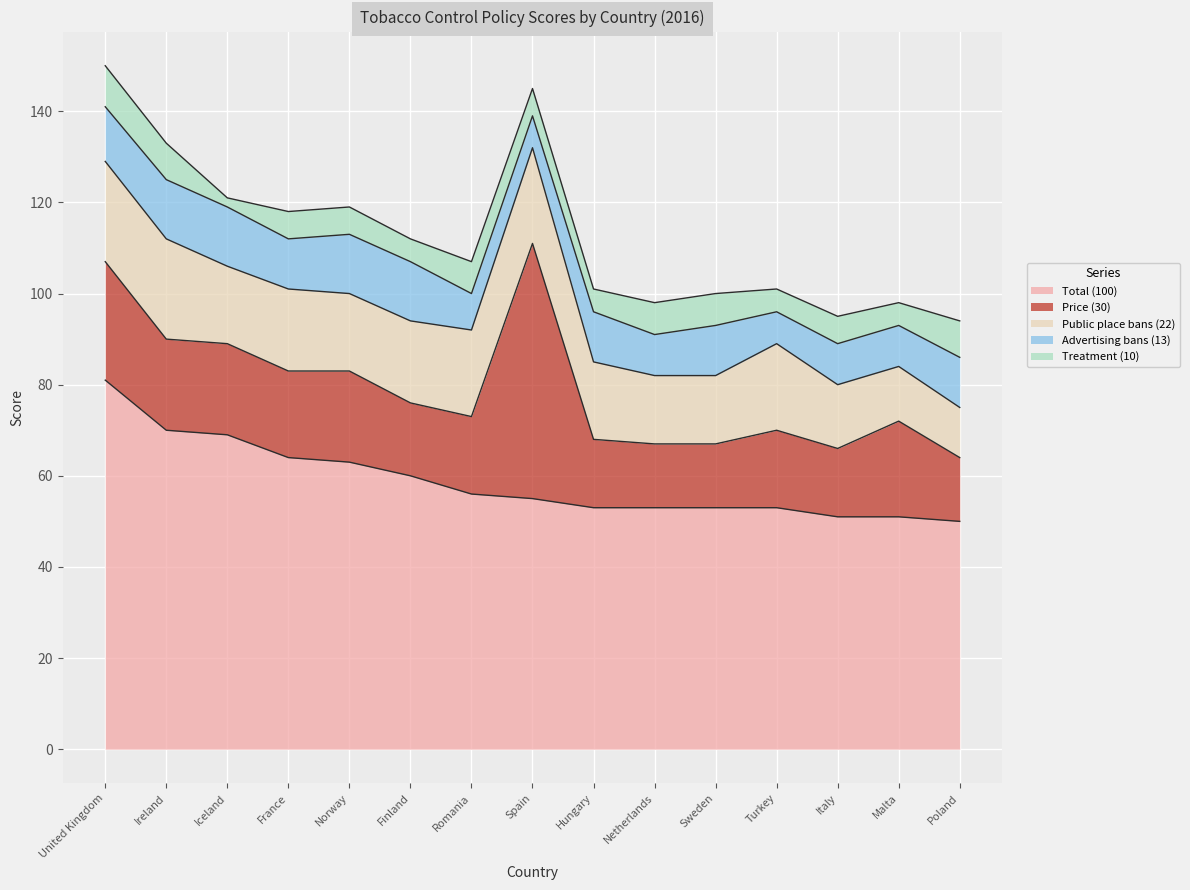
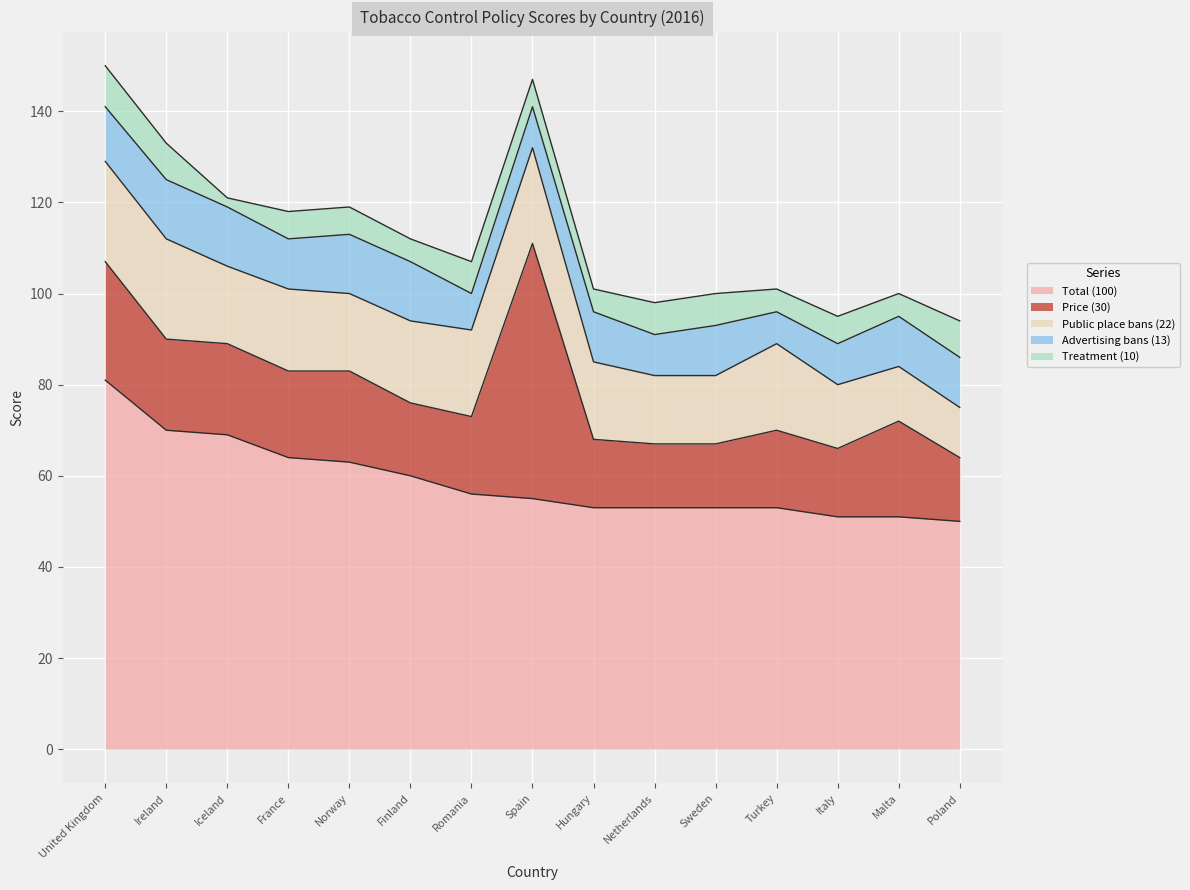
  {
    "Price (30)": {
      "United Kingdom": 26,
      "Ireland": 20,
      "Iceland": 20,
      "France": 19,
      "Norway": 20,
      "Finland": 16,
      "Romania": 17,
      "Spain": 56,
      "Hungary": 15,
      "Netherlands": 14,
      "Sweden": 14,
      "Turkey": 17,
      "Italy": 15,
      "Malta": 21,
      "Poland": 14
    },
    "Advertising bans (13)": {
      "United Kingdom": 12,
      "Ireland": 13,
      "Iceland": 13,
      "France": 11,
      "Norway": 13,
      "Finland": 13,
      "Romania": 8,
-     "Spain": 7,
+     "Spain": 9,
      "Hungary": 11,
      "Netherlands": 9,
      "Sweden": 11,
      "Turkey": 7,
      "Italy": 9,
-     "Malta": 9,
+     "Malta": 11,
      "Poland": 11
    },
    "Treatment (10)": {
      "United Kingdom": 9,
      "Ireland": 8,
      "Iceland": 2,
      "France": 6,
      "Norway": 6,
      "Finland": 5,
      "Romania": 7,
      "Spain": 6,
      "Hungary": 5,
      "Netherlands": 7,
      "Sweden": 7,
      "Turkey": 5,
      "Italy": 6,
      "Malta": 5,
      "Poland": 8
    }
  }
